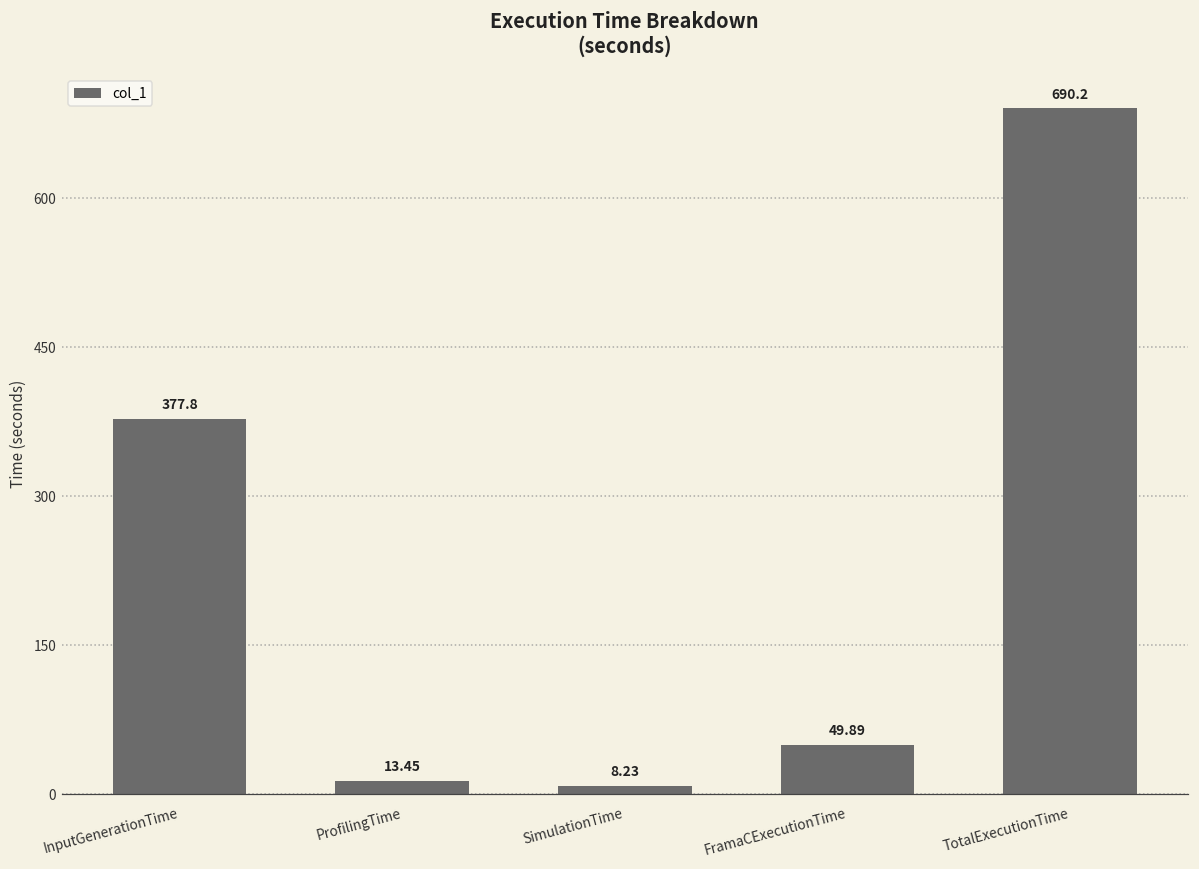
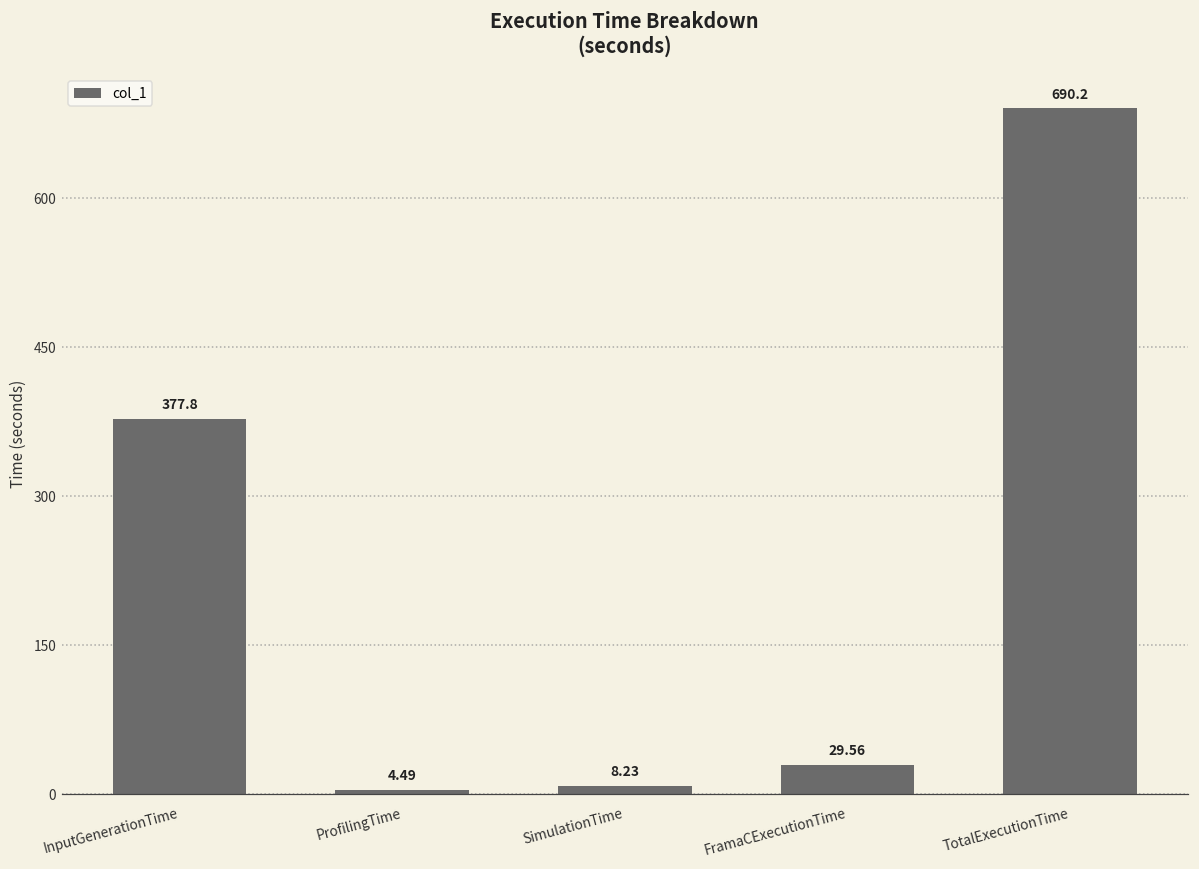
  {
    "InputGenerationTime": 377.8,
-   "ProfilingTime": 13.45,
+   "ProfilingTime": 4.49,
    "SimulationTime": 8.23,
-   "FramaCExecutionTime": 49.89,
+   "FramaCExecutionTime": 29.56,
    "TotalExecutionTime": 690.2
  }
